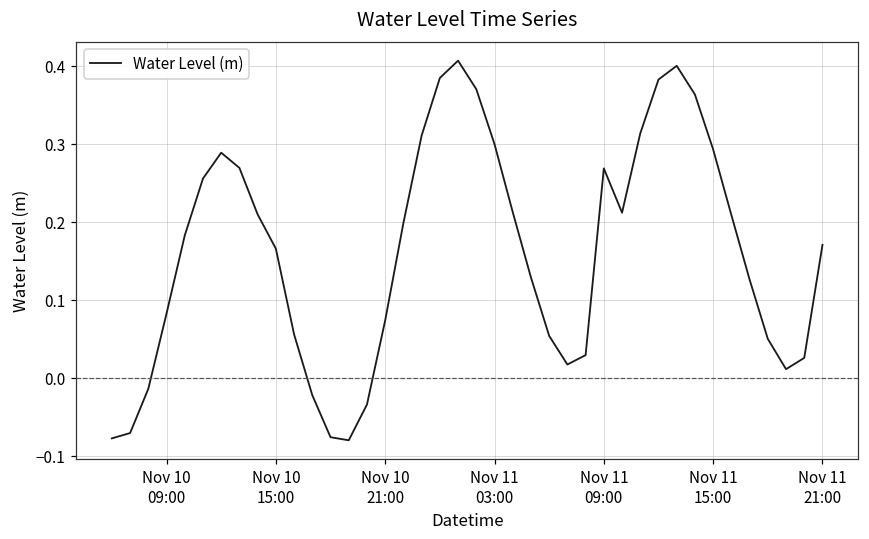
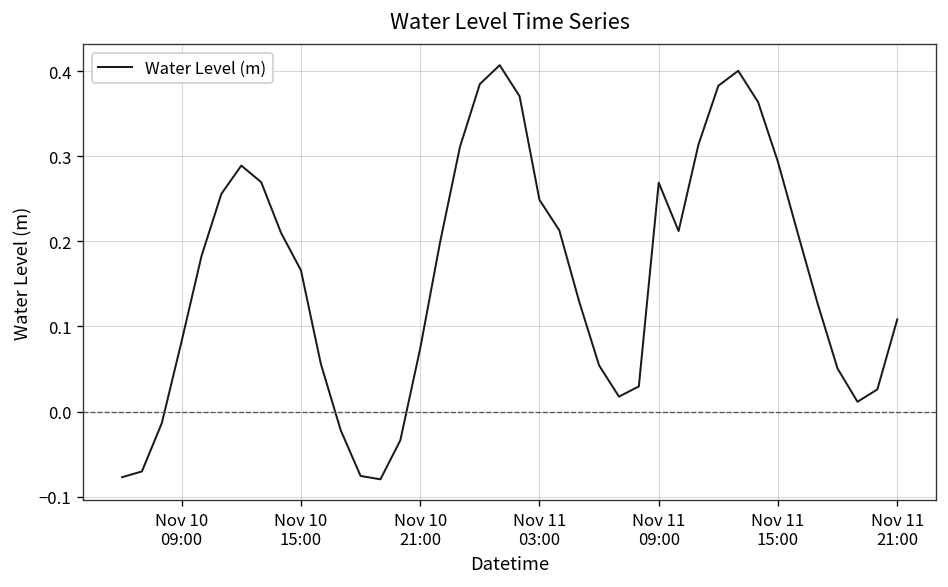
  {
    "Nov 10 09:00": 0.08,
    "Nov 10 15:00": 0.17,
    "Nov 10 21:00": 0.07,
-   "Nov 11 03:00": 0.30,
+   "Nov 11 03:00": 0.25,
    "Nov 11 09:00": 0.27,
    "Nov 11 15:00": 0.29,
-   "Nov 11 21:00": 0.17
+   "Nov 11 21:00": 0.11
  }
